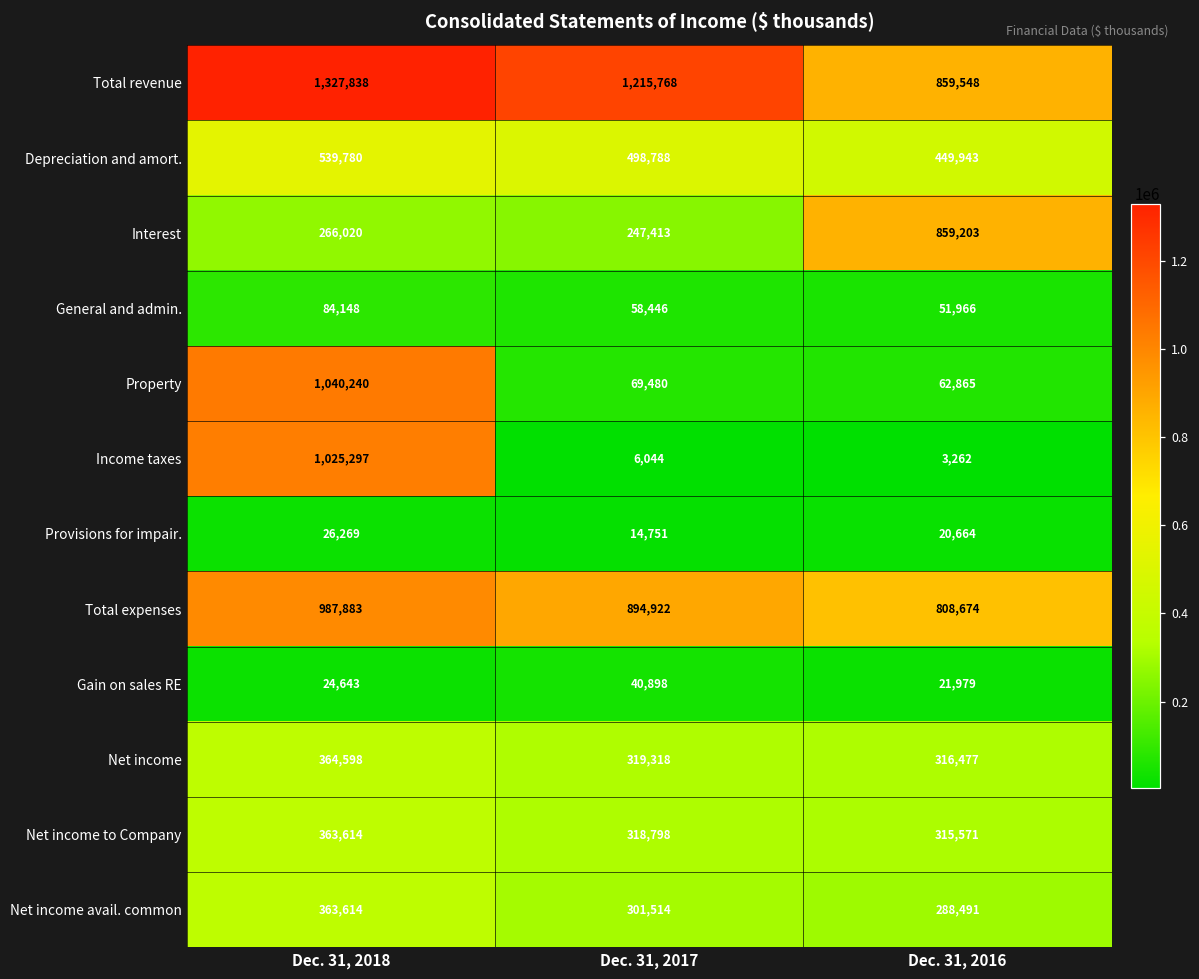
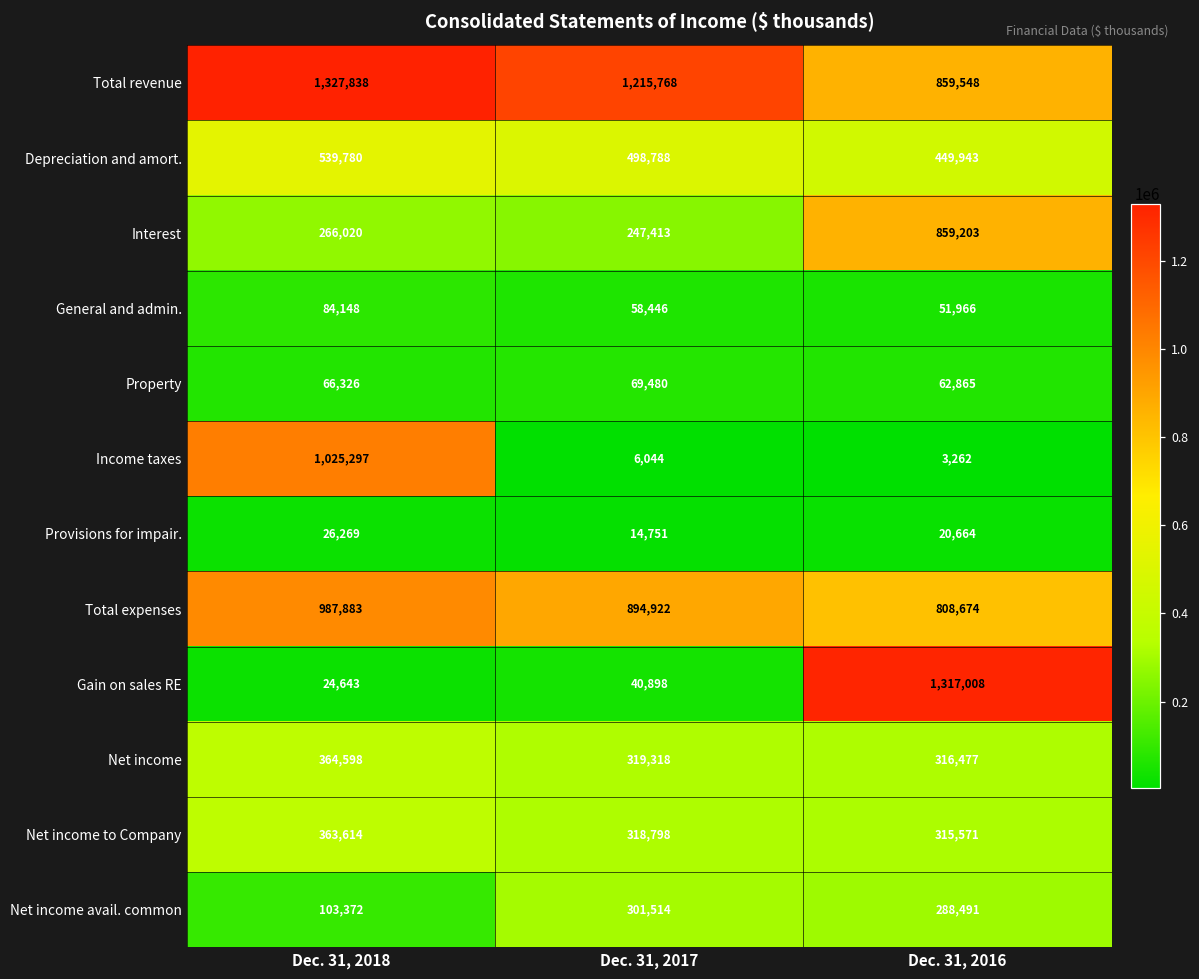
  {
    "Total revenue": {
      "Dec. 31, 2018": "1,327,838",
      "Dec. 31, 2017": "1,215,768",
      "Dec. 31, 2016": "859,548"
    },
    "Depreciation and amort.": {
      "Dec. 31, 2018": "539,780",
      "Dec. 31, 2017": "498,788",
      "Dec. 31, 2016": "449,943"
    },
    "Interest": {
      "Dec. 31, 2018": "266,020",
      "Dec. 31, 2017": "247,413",
      "Dec. 31, 2016": "859,203"
    },
    "General and admin.": {
      "Dec. 31, 2018": "84,148",
      "Dec. 31, 2017": "58,446",
      "Dec. 31, 2016": "51,966"
    },
    "Property": {
-     "Dec. 31, 2018": "1,040,240",
+     "Dec. 31, 2018": "66,326",
      "Dec. 31, 2017": "69,480",
      "Dec. 31, 2016": "62,865"
    },
    "Income taxes": {
      "Dec. 31, 2018": "1,025,297",
      "Dec. 31, 2017": "6,044",
      "Dec. 31, 2016": "3,262"
    },
    "Provisions for impair.": {
      "Dec. 31, 2018": "26,269",
      "Dec. 31, 2017": "14,751",
      "Dec. 31, 2016": "20,664"
    },
    "Total expenses": {
      "Dec. 31, 2018": "987,883",
      "Dec. 31, 2017": "894,922",
      "Dec. 31, 2016": "808,674"
    },
    "Gain on sales RE": {
      "Dec. 31, 2018": "24,643",
      "Dec. 31, 2017": "40,898",
-     "Dec. 31, 2016": "21,979"
+     "Dec. 31, 2016": "1,317,008"
    },
    "Net income": {
      "Dec. 31, 2018": "364,598",
      "Dec. 31, 2017": "319,318",
      "Dec. 31, 2016": "316,477"
    },
    "Net income to Company": {
      "Dec. 31, 2018": "363,614",
      "Dec. 31, 2017": "318,798",
      "Dec. 31, 2016": "315,571"
    },
    "Net income avail. common": {
-     "Dec. 31, 2018": "363,614",
+     "Dec. 31, 2018": "103,372",
      "Dec. 31, 2017": "301,514",
      "Dec. 31, 2016": "288,491"
    }
  }
